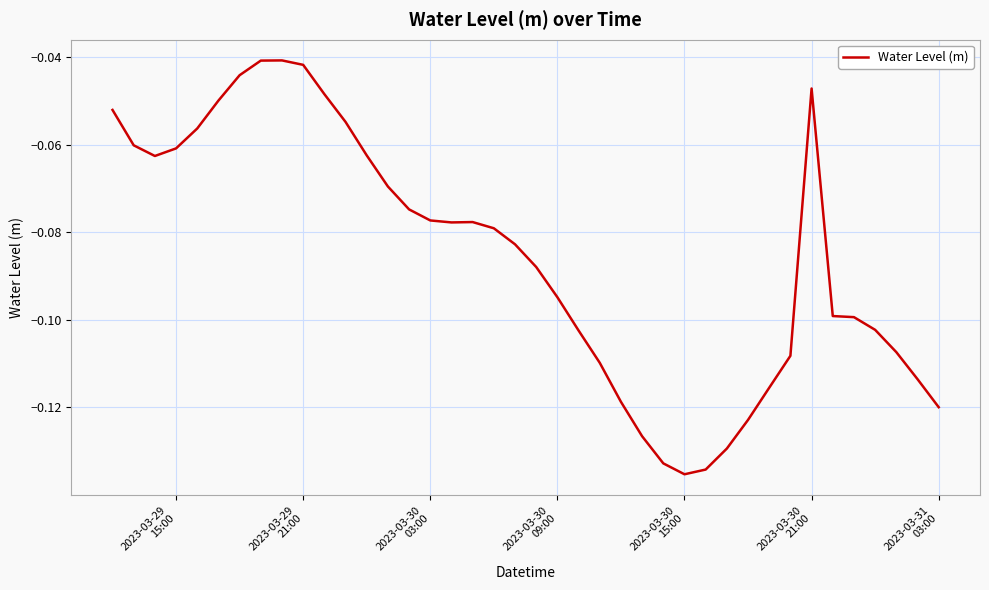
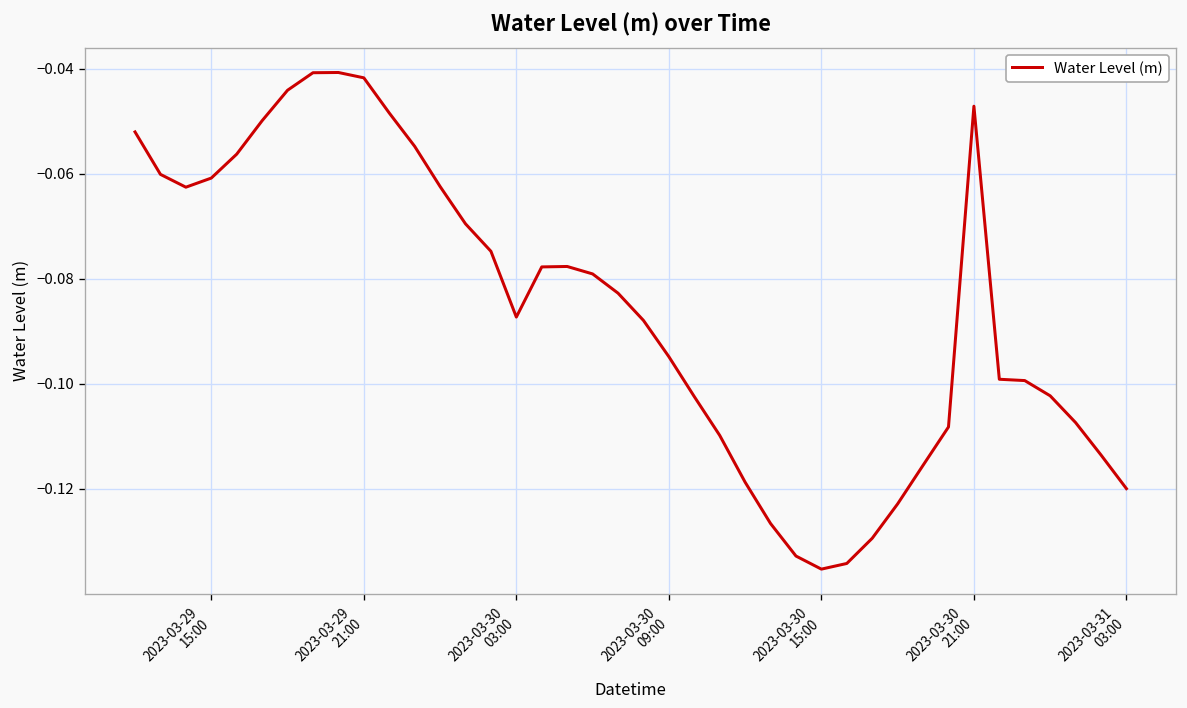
  {
    "2023-03-29 15:00": -0.061,
    "2023-03-29 21:00": -0.042,
-   "2023-03-30 03:00": -0.077,
+   "2023-03-30 03:00": -0.087,
    "2023-03-30 09:00": -0.095,
    "2023-03-30 15:00": -0.135,
    "2023-03-30 21:00": -0.047,
    "2023-03-31 03:00": -0.120
  }
